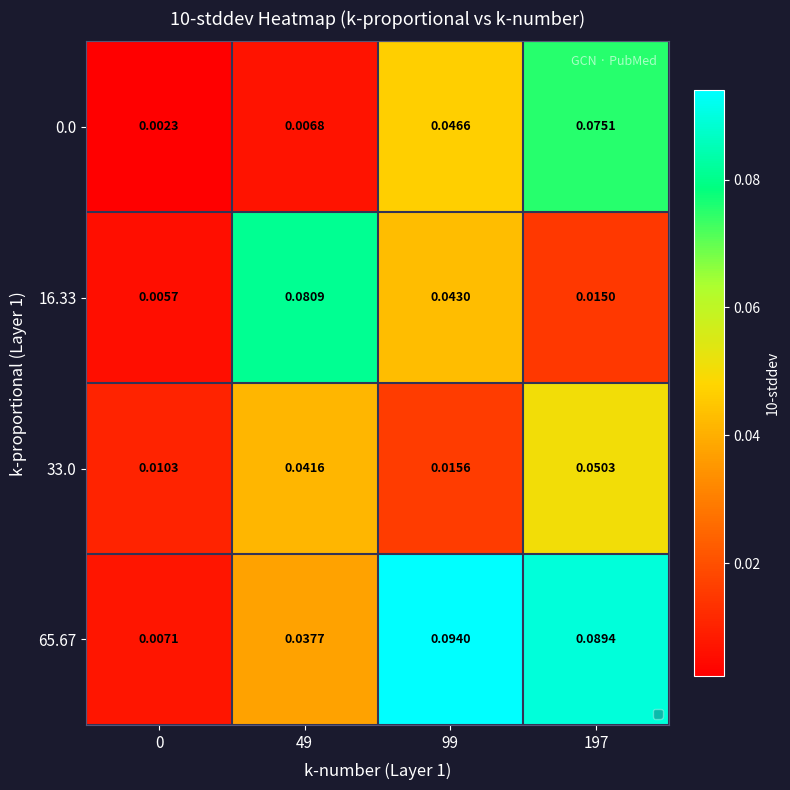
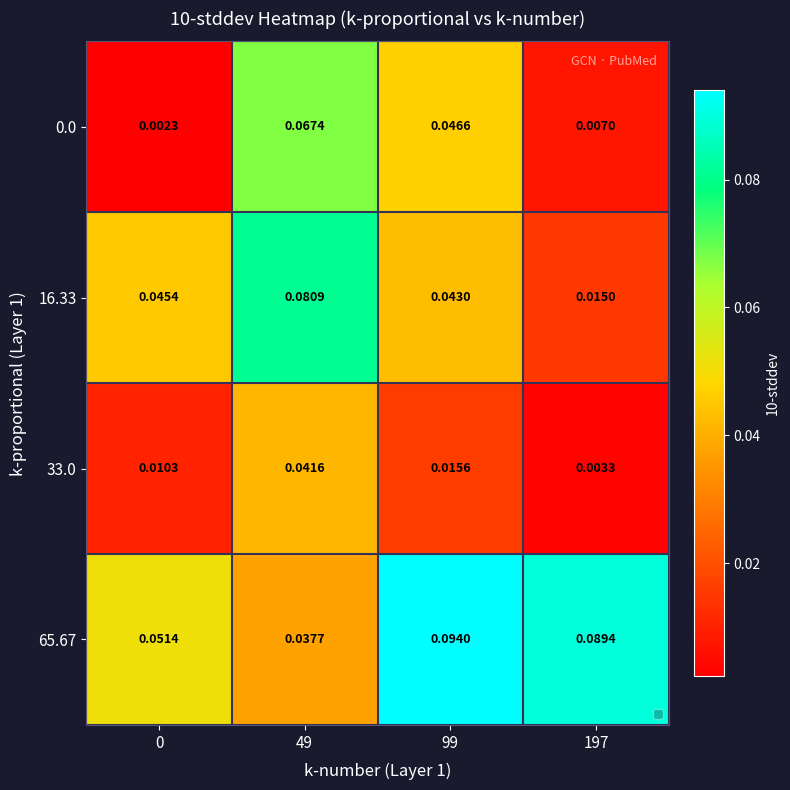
  {
    "0.0": {
      "0": 0.0023,
-     "49": 0.0068,
+     "49": 0.0674,
      "99": 0.0466,
-     "197": 0.0751
+     "197": 0.0070
    },
    "16.33": {
-     "0": 0.0057,
+     "0": 0.0454,
      "49": 0.0809,
      "99": 0.0430,
      "197": 0.0150
    },
    "33.0": {
      "0": 0.0103,
      "49": 0.0416,
      "99": 0.0156,
-     "197": 0.0503
+     "197": 0.0033
    },
    "65.67": {
-     "0": 0.0071,
+     "0": 0.0514,
      "49": 0.0377,
      "99": 0.0940,
      "197": 0.0894
    }
  }
